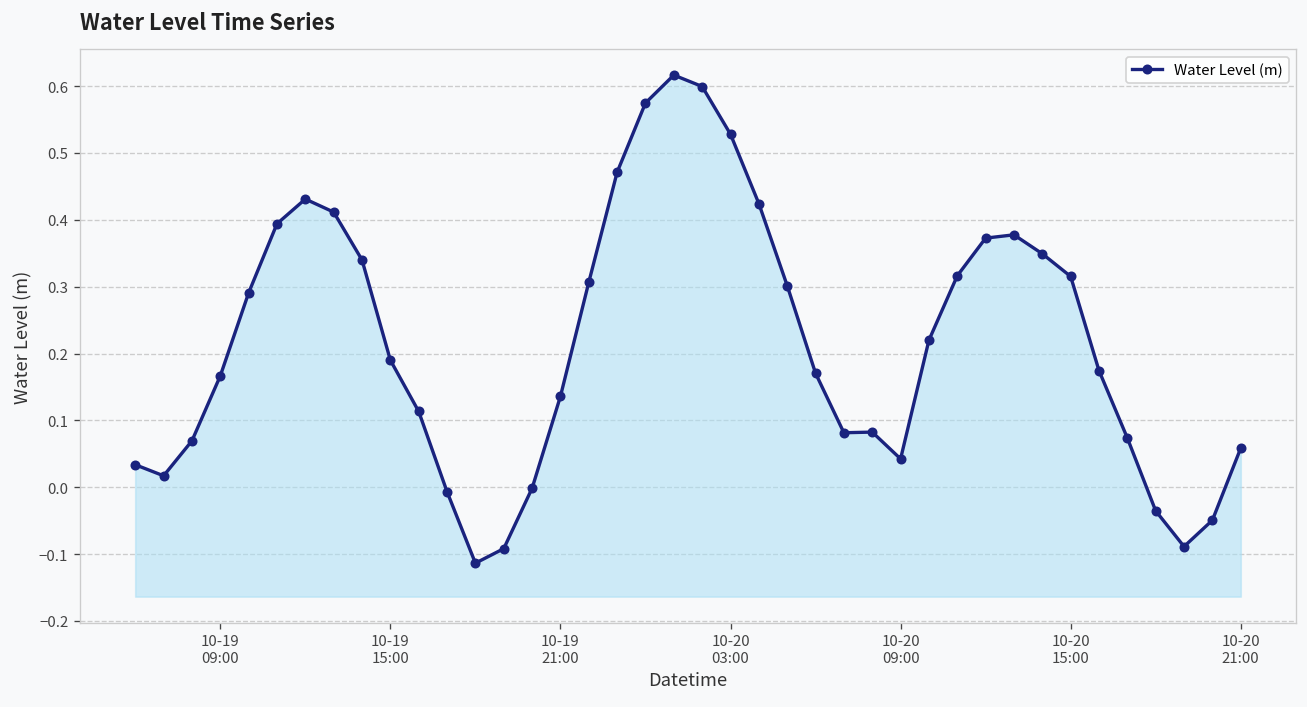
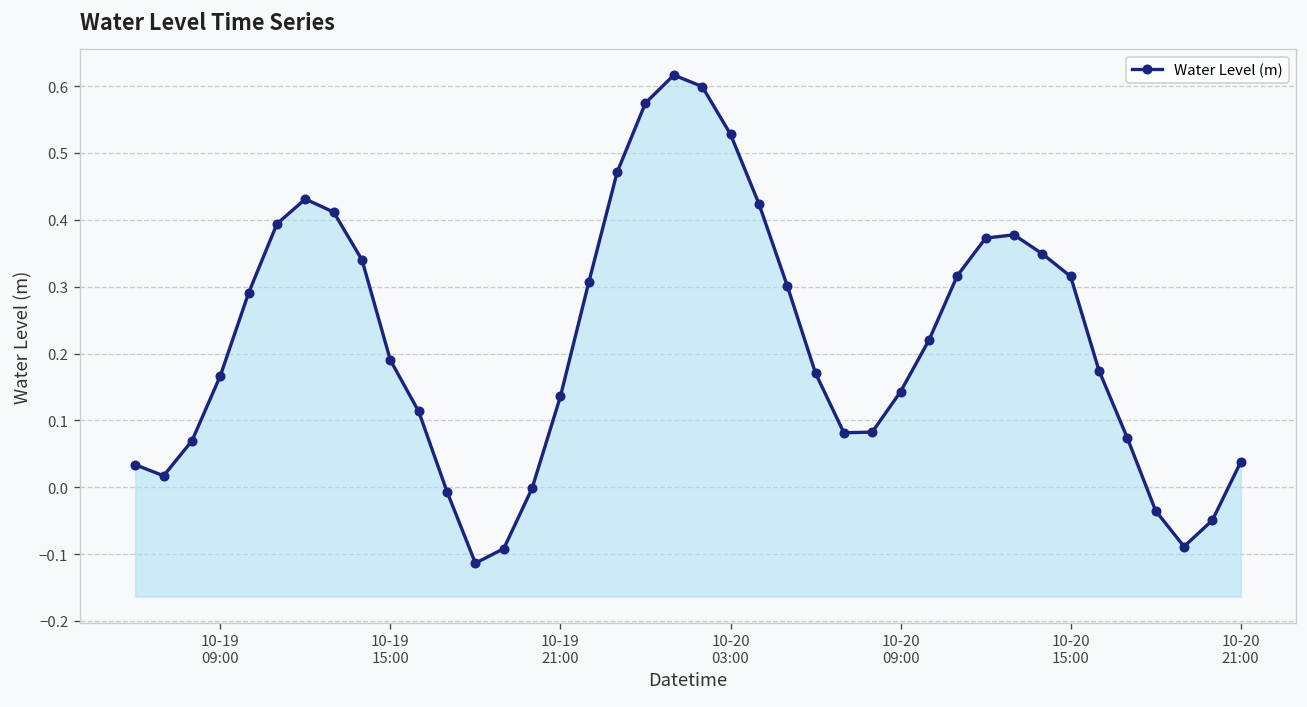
  {
    "10-19 09:00": 0.17,
    "10-19 15:00": 0.19,
    "10-19 21:00": 0.14,
    "10-20 03:00": 0.53,
-   "10-20 09:00": 0.04,
+   "10-20 09:00": 0.14,
    "10-20 15:00": 0.32,
-   "10-20 21:00": 0.06
+   "10-20 21:00": 0.04
  }
